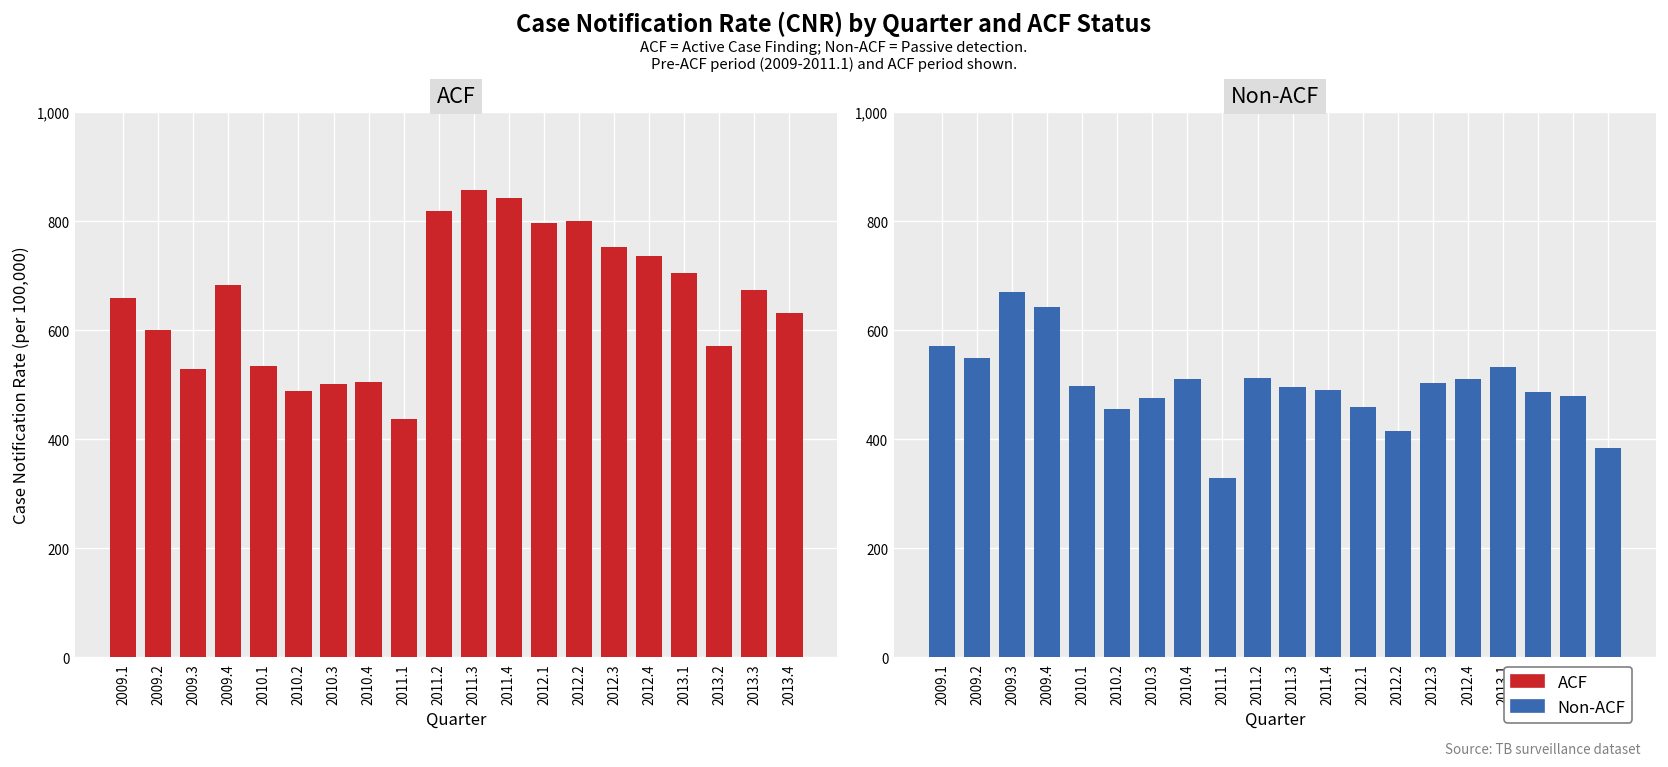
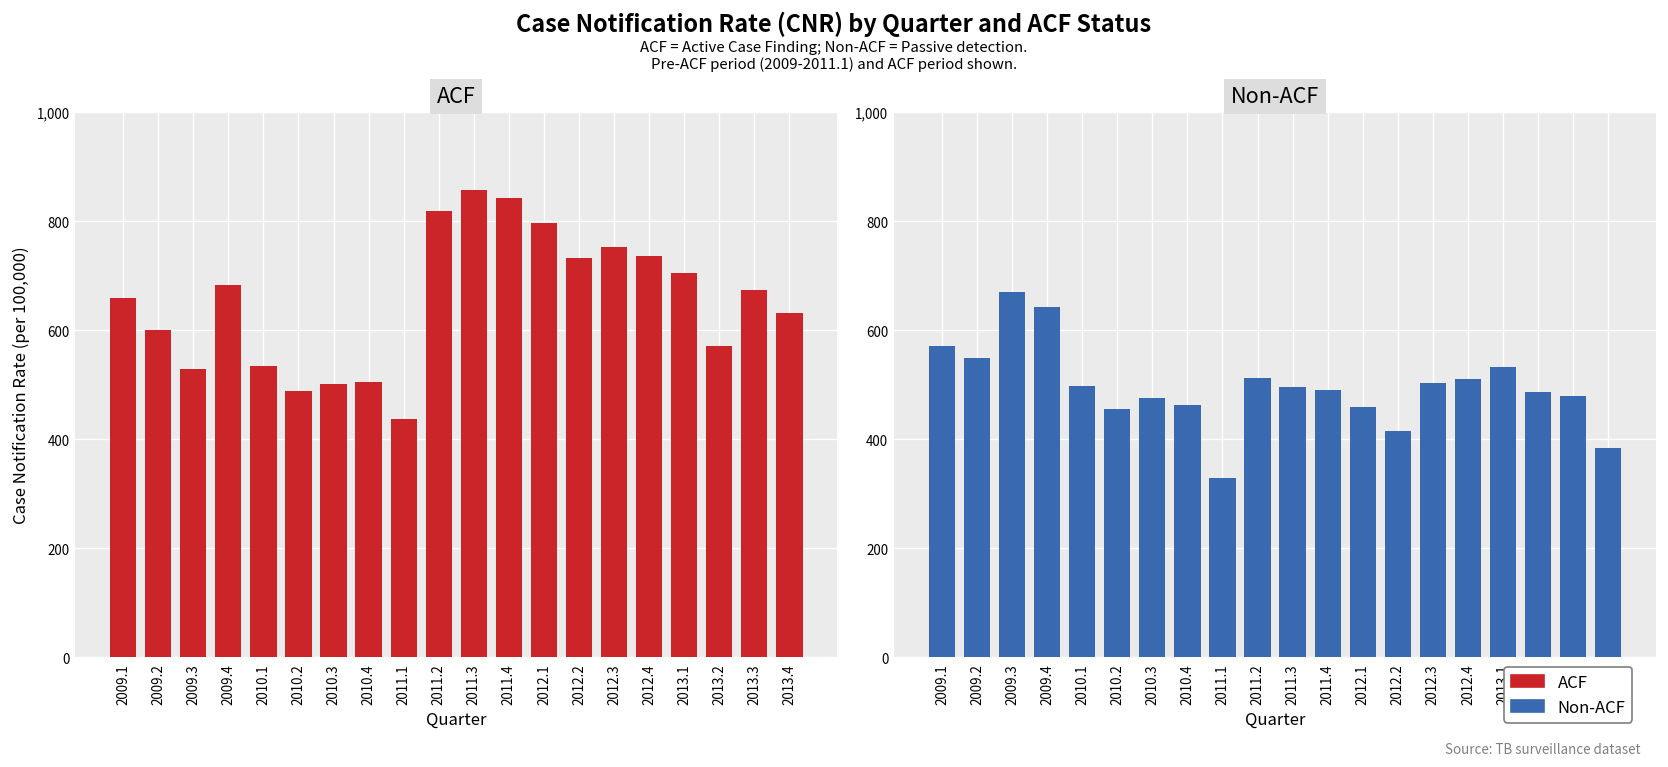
  {
    "ACF": {
      "2009.1": 660,
      "2009.2": 600,
      "2009.3": 530,
      "2009.4": 680,
      "2010.1": 530,
      "2010.2": 490,
      "2010.3": 500,
      "2010.4": 500,
      "2011.1": 440,
      "2011.2": 820,
      "2011.3": 860,
      "2011.4": 840,
      "2012.1": 800,
-     "2012.2": 800,
+     "2012.2": 730,
      "2012.3": 750,
      "2012.4": 740,
      "2013.1": 710,
      "2013.2": 570,
      "2013.3": 670,
      "2013.4": 630
    },
    "Non-ACF": {
      "2009.1": 570,
      "2009.2": 550,
      "2009.3": 670,
      "2009.4": 640,
      "2010.1": 500,
      "2010.2": 460,
      "2010.3": 480,
-     "2010.4": 510,
+     "2010.4": 460,
      "2011.1": 330,
      "2011.2": 510,
      "2011.3": 500,
      "2011.4": 490,
      "2012.1": 460,
      "2012.2": 420,
      "2012.3": 500,
      "2012.4": 510,
      "2013.1": 530,
      "2013.2": 490,
      "2013.3": 480,
      "2013.4": 380
    }
  }
